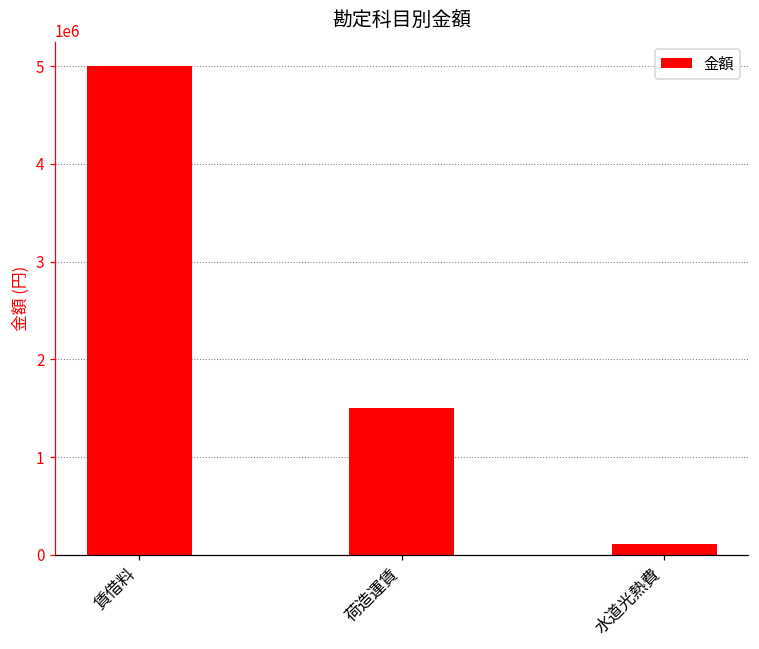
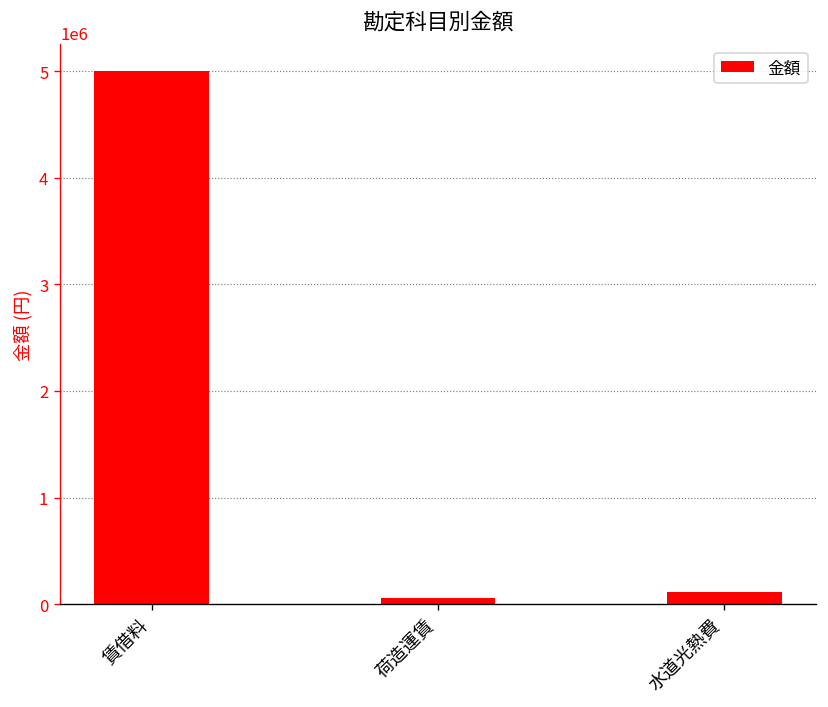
  {
    "賃借料": 5000000,
-   "荷造運賃": 1500000,
+   "荷造運賃": 100000,
    "水道光熱費": 100000
  }
